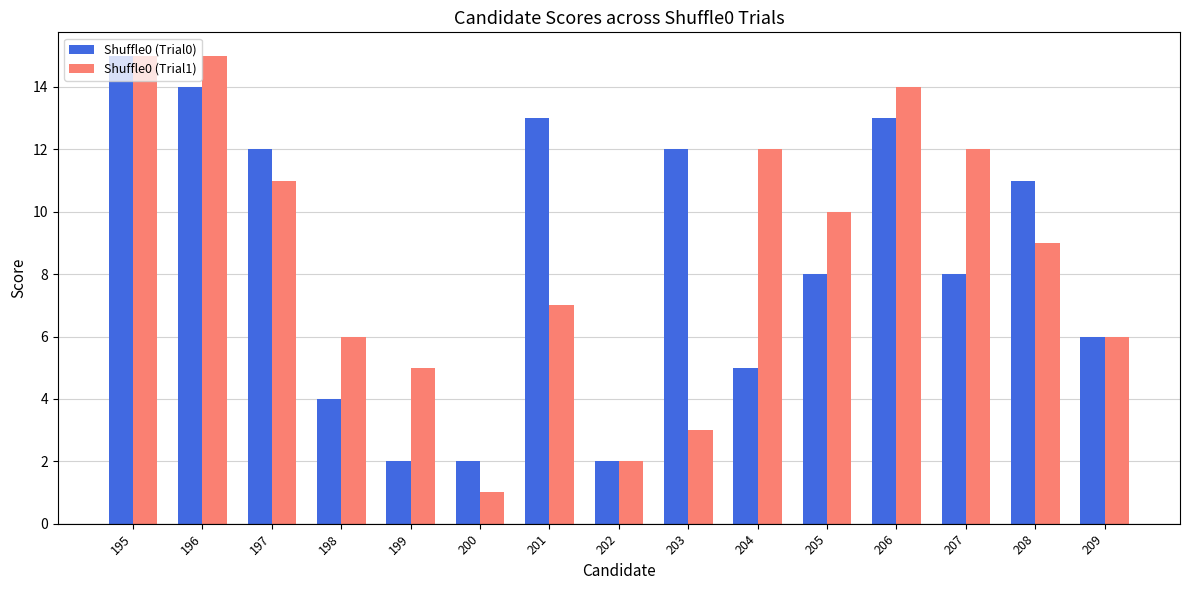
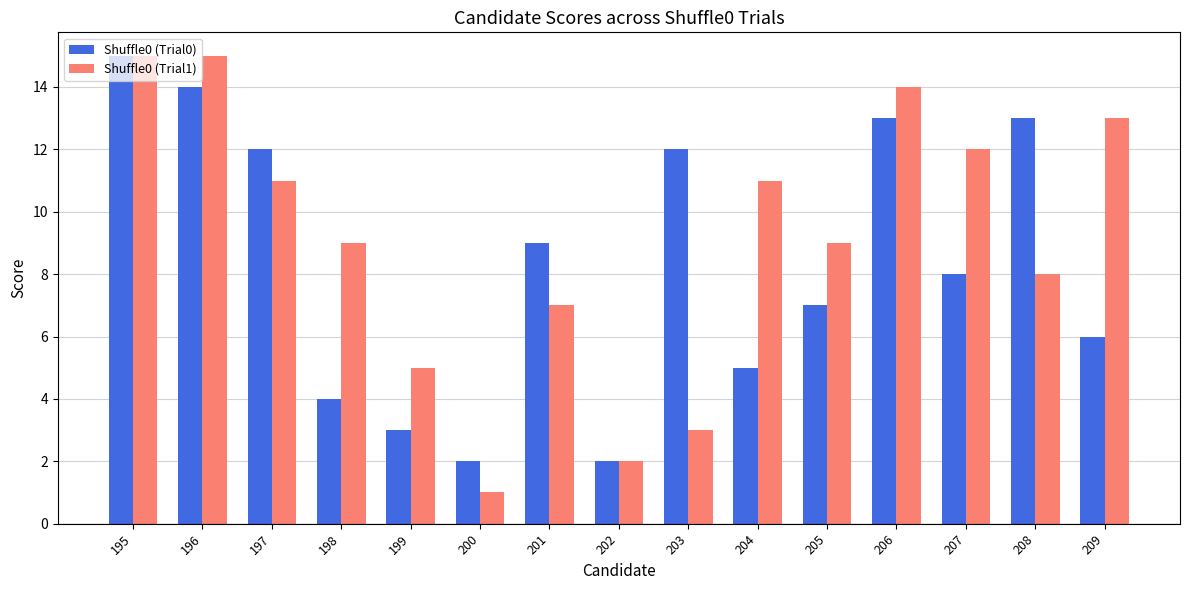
  {
    "Shuffle0 (Trial0)": {
      "196": 14,
      "197": 12,
      "198": 4,
-     "199": 2,
+     "199": 3,
      "200": 2,
-     "201": 13,
+     "201": 9,
      "202": 2,
      "203": 12,
      "204": 5,
-     "205": 8,
+     "205": 7,
      "206": 13,
      "207": 8,
-     "208": 11,
+     "208": 13,
      "209": 6
    },
    "Shuffle0 (Trial1)": {
      "196": 15,
      "197": 11,
-     "198": 6,
+     "198": 9,
      "199": 5,
      "200": 1,
      "201": 7,
      "202": 2,
      "203": 3,
-     "204": 12,
-     "205": 10,
+     "204": 11,
+     "205": 9,
      "206": 14,
      "207": 12,
-     "208": 9,
-     "209": 6
+     "208": 8,
+     "209": 13
    }
  }
